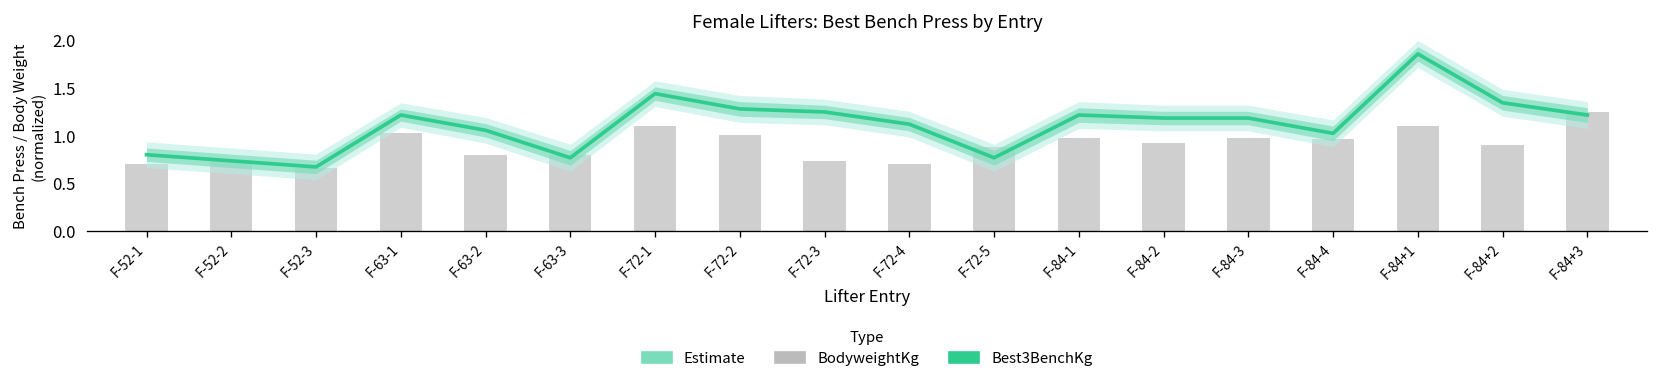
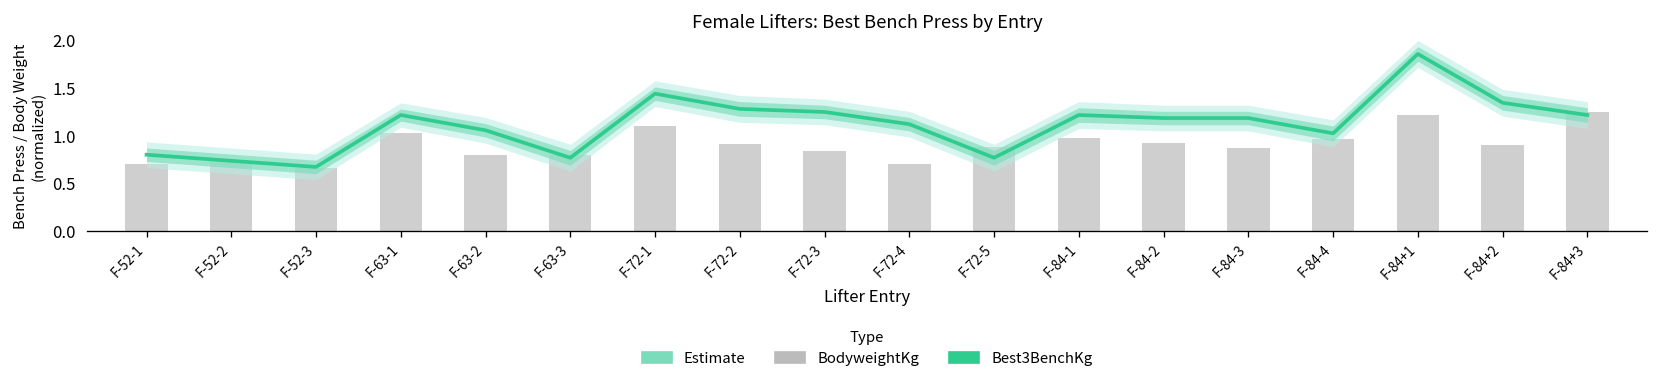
  {
    "BodyweightKg": {
      "F-52-1": 0.7,
      "F-52-2": 0.7,
      "F-52-3": 0.7,
      "F-63-1": 1.0,
      "F-63-2": 0.8,
      "F-63-3": 0.8,
      "F-72-1": 1.1,
-     "F-72-2": 1.0,
-     "F-72-3": 0.7,
+     "F-72-2": 0.9,
+     "F-72-3": 0.8,
      "F-72-4": 0.7,
      "F-72-5": 0.9,
      "F-84-1": 1.0,
      "F-84-2": 0.9,
-     "F-84-3": 1.0,
+     "F-84-3": 0.9,
      "F-84-4": 1.0,
-     "F-84+1": 1.1,
+     "F-84+1": 1.2,
      "F-84+2": 0.9,
      "F-84+3": 1.3
    }
  }
